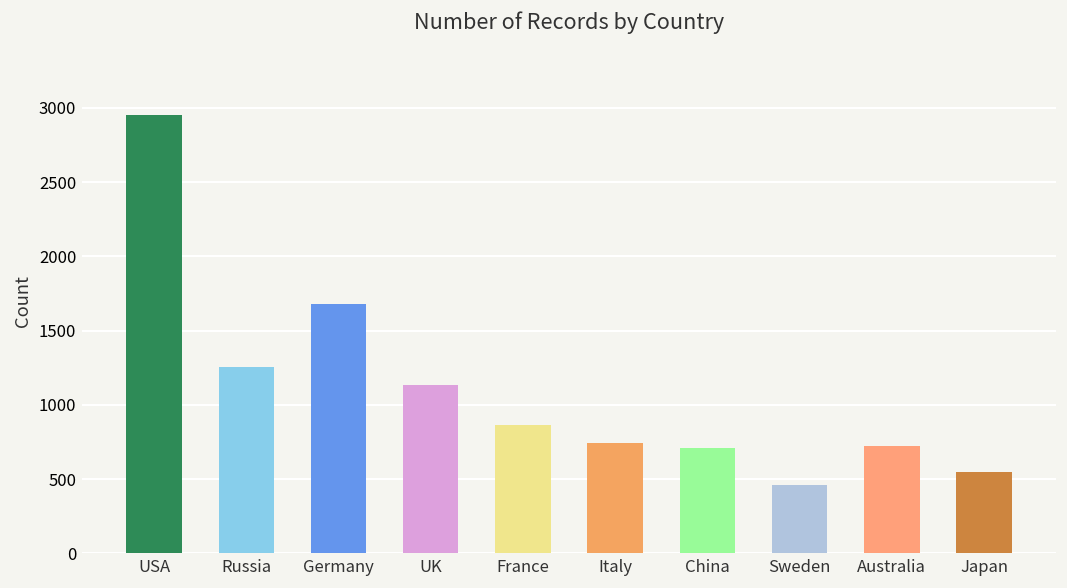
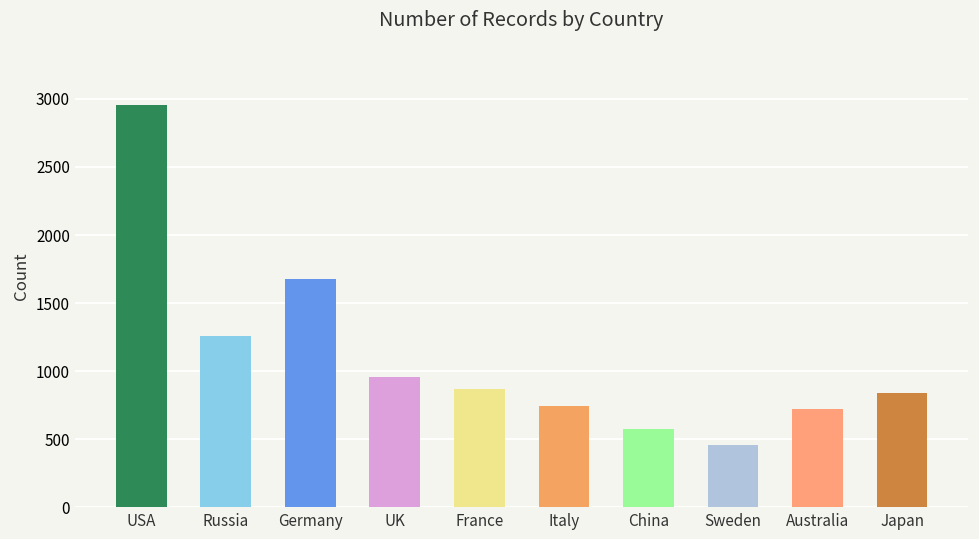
  {
    "USA": 2960,
    "Russia": 1260,
    "Germany": 1680,
-   "UK": 1140,
+   "UK": 960,
    "France": 870,
    "Italy": 740,
-   "China": 710,
+   "China": 570,
    "Sweden": 460,
    "Australia": 720,
-   "Japan": 550
+   "Japan": 840
  }
